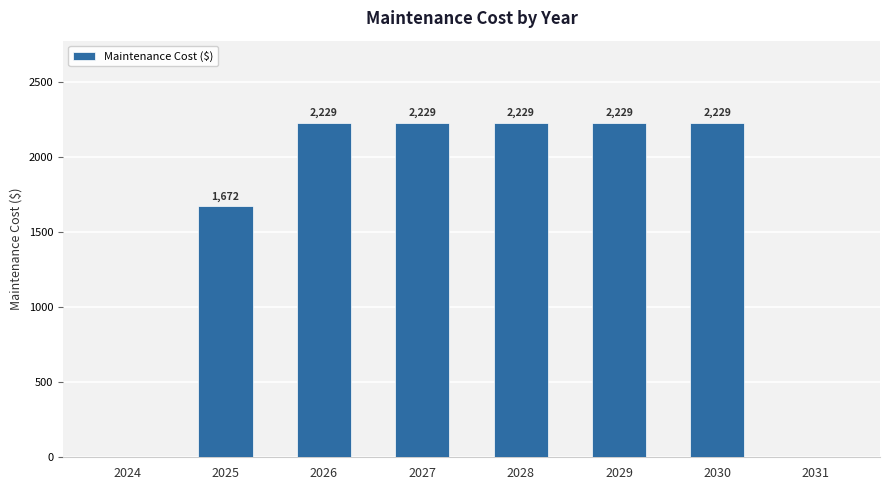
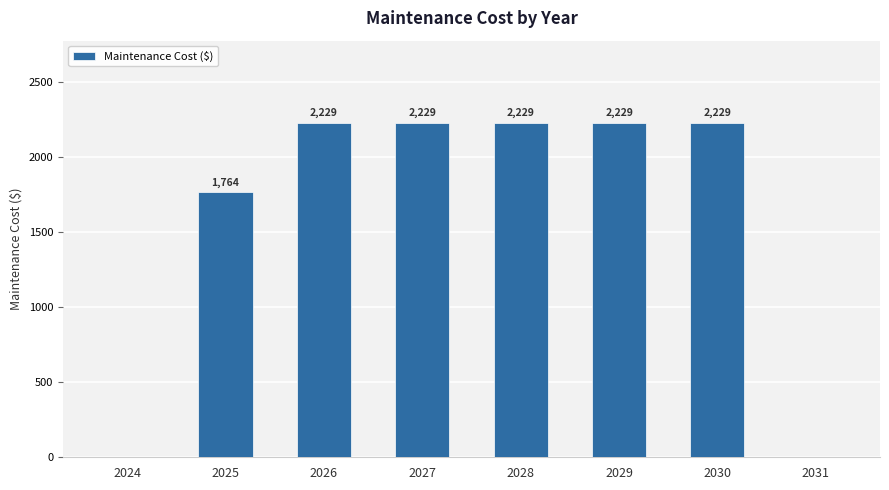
  {
-   "2025": "1,672",
+   "2025": "1,764",
    "2026": "2,229",
    "2027": "2,229",
    "2028": "2,229",
    "2029": "2,229",
    "2030": "2,229"
  }
